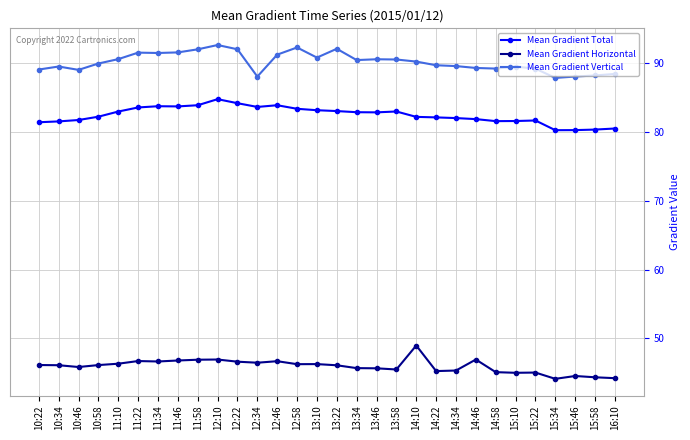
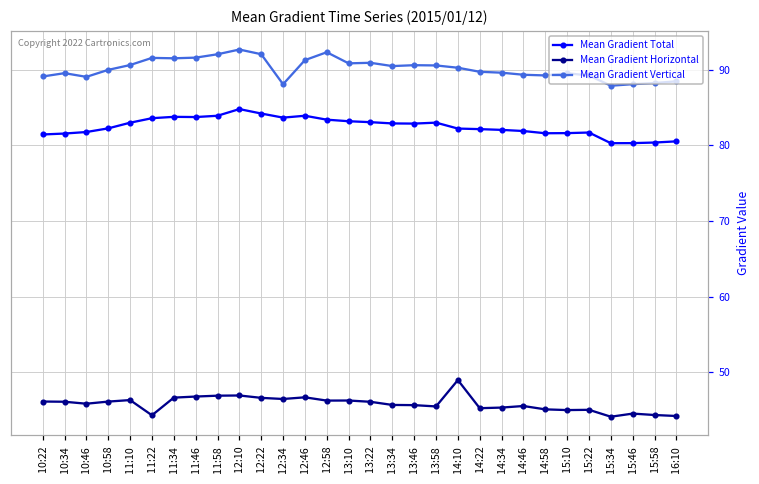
  {
    "Mean Gradient Total": {
      "10:22": 81,
      "10:34": 82,
      "10:46": 82,
      "10:58": 82,
      "11:10": 83,
      "11:22": 84,
      "11:34": 84,
      "11:46": 84,
      "11:58": 84,
      "12:10": 85,
      "12:22": 84,
      "12:34": 84,
      "12:46": 84,
      "12:58": 83,
      "13:10": 83,
      "13:22": 83,
      "13:34": 83,
      "13:46": 83,
      "13:58": 83,
      "14:10": 82,
      "14:22": 82,
      "14:34": 82,
      "14:46": 82,
      "14:58": 82,
      "15:10": 82,
      "15:22": 82,
      "15:34": 80,
      "15:46": 80,
      "15:58": 80,
      "16:10": 81
    },
    "Mean Gradient Horizontal": {
      "10:22": 46,
      "10:34": 46,
      "10:46": 46,
      "10:58": 46,
      "11:10": 46,
-     "11:22": 47,
+     "11:22": 44,
      "11:34": 47,
      "11:46": 47,
      "11:58": 47,
      "12:10": 47,
      "12:22": 47,
      "12:34": 46,
      "12:46": 47,
      "12:58": 46,
      "13:10": 46,
      "13:22": 46,
      "13:34": 46,
      "13:46": 46,
      "13:58": 45,
      "14:10": 49,
      "14:22": 45,
      "14:34": 45,
-     "14:46": 47,
+     "14:46": 46,
      "14:58": 45,
      "15:10": 45,
      "15:22": 45,
      "15:34": 44,
      "15:46": 45,
      "15:58": 44,
      "16:10": 44
    },
    "Mean Gradient Vertical": {
      "10:22": 89,
      "10:34": 90,
      "10:46": 89,
      "10:58": 90,
      "11:10": 91,
      "11:34": 92,
      "11:46": 92,
      "11:58": 92,
      "12:10": 93,
      "12:22": 92,
      "12:34": 88,
      "12:46": 91,
      "12:58": 92,
      "13:10": 91,
-     "13:22": 92,
+     "13:22": 91,
      "13:34": 90,
      "13:46": 91,
      "13:58": 91,
      "14:10": 90,
      "14:22": 90,
      "14:34": 90,
      "14:46": 89,
      "14:58": 89,
      "15:34": 88,
      "15:46": 88
    }
  }
